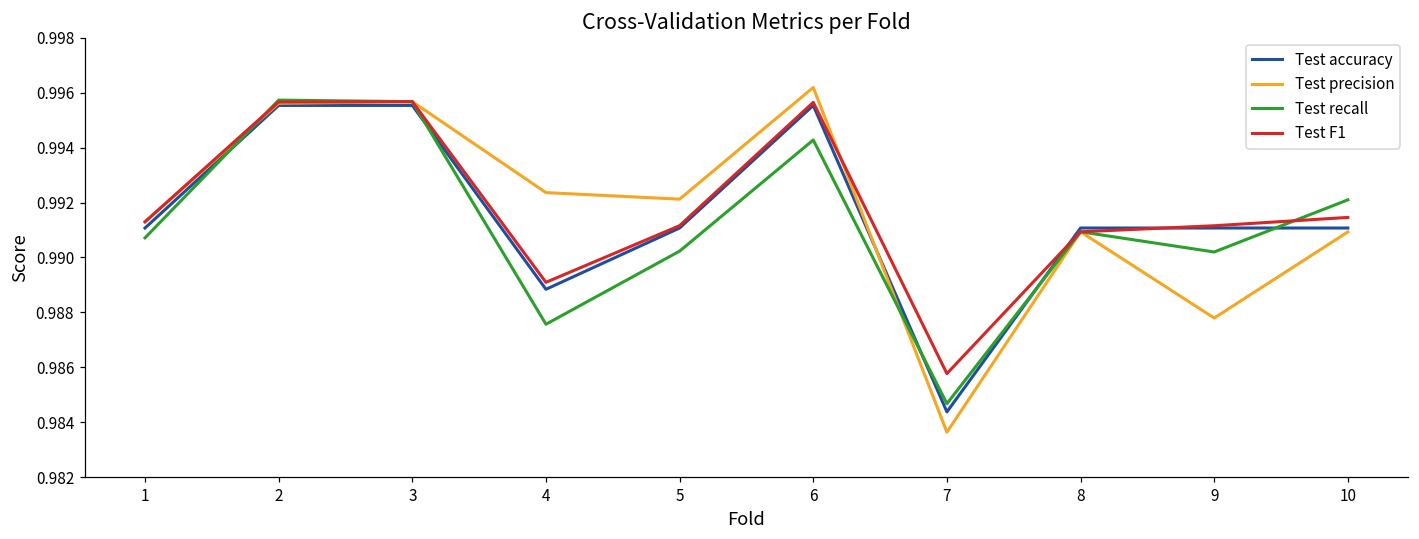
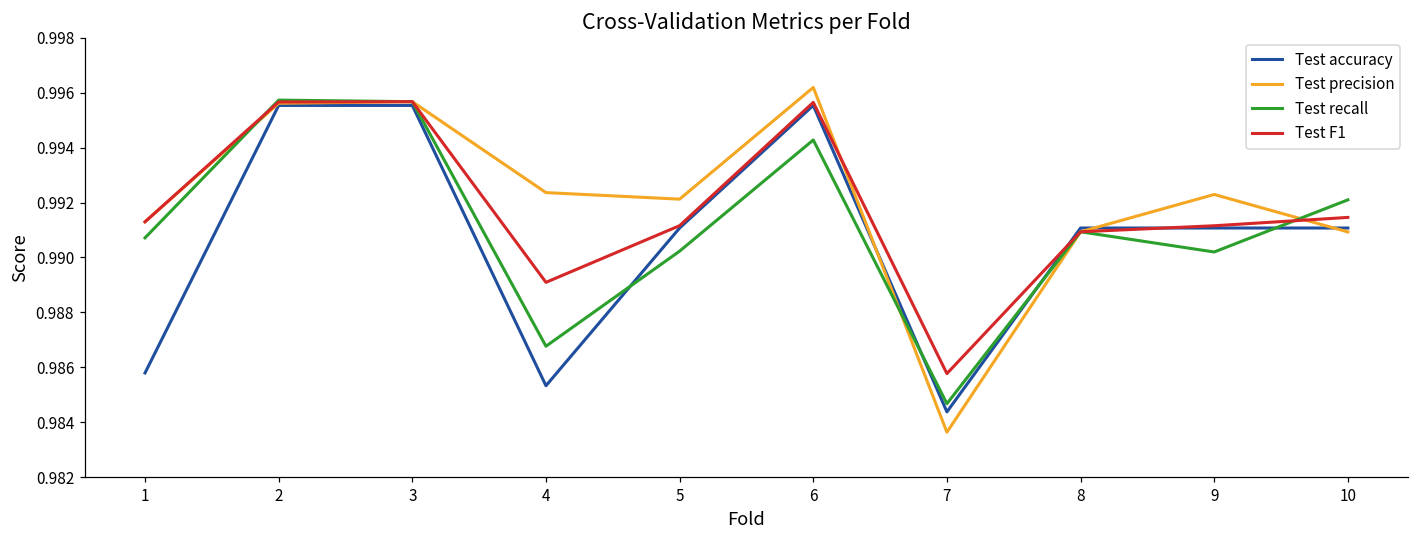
  {
    "Test accuracy": {
-     "1": 0.9911,
+     "1": 0.9858,
      "3": 0.9955,
-     "4": 0.9888,
+     "4": 0.9853,
      "6": 0.9955,
      "7": 0.9844,
      "8": 0.9911,
      "10": 0.9911
    },
    "Test precision": {
      "4": 0.9924,
      "5": 0.9921,
      "6": 0.9962,
      "7": 0.9836,
-     "9": 0.9878,
+     "9": 0.9923,
      "10": 0.9909
    },
    "Test recall": {
      "1": 0.9907,
-     "4": 0.9876,
+     "4": 0.9868,
      "5": 0.9902,
      "6": 0.9943,
      "7": 0.9847,
      "9": 0.9902,
      "10": 0.9921
    },
    "Test F1": {
      "4": 0.9891,
      "6": 0.9956,
      "7": 0.9858,
      "10": 0.9915
    }
  }
